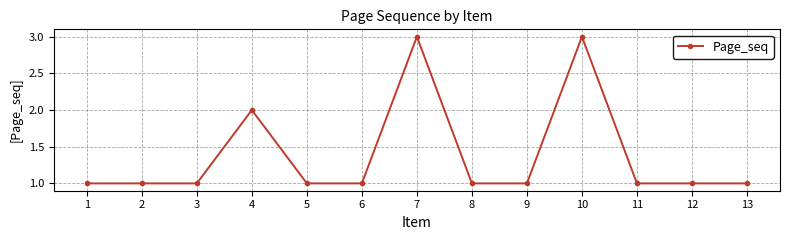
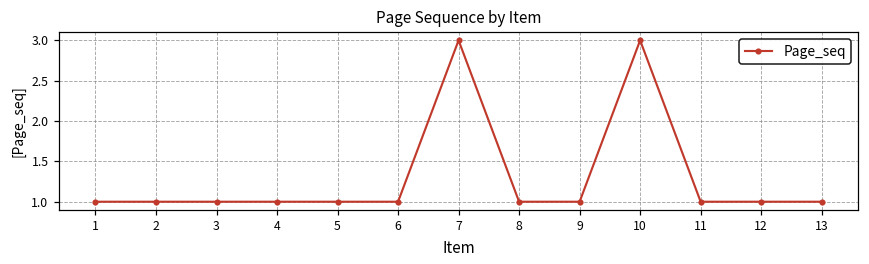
  {
    "1": 1,
    "2": 1,
    "3": 1,
-   "4": 2,
+   "4": 1,
    "5": 1,
    "6": 1,
    "7": 3,
    "8": 1,
    "9": 1,
    "10": 3,
    "11": 1,
    "12": 1,
    "13": 1
  }
